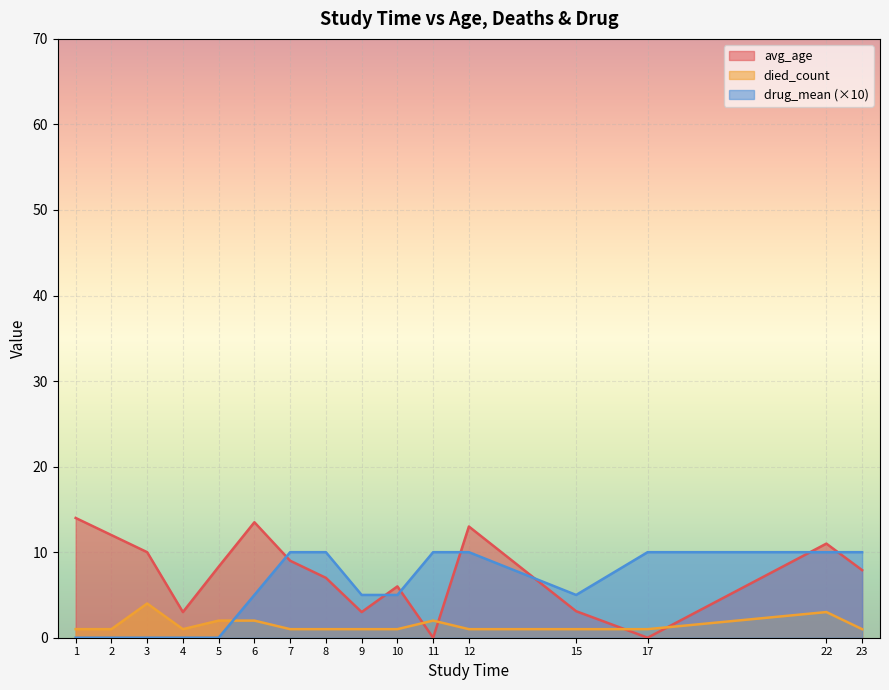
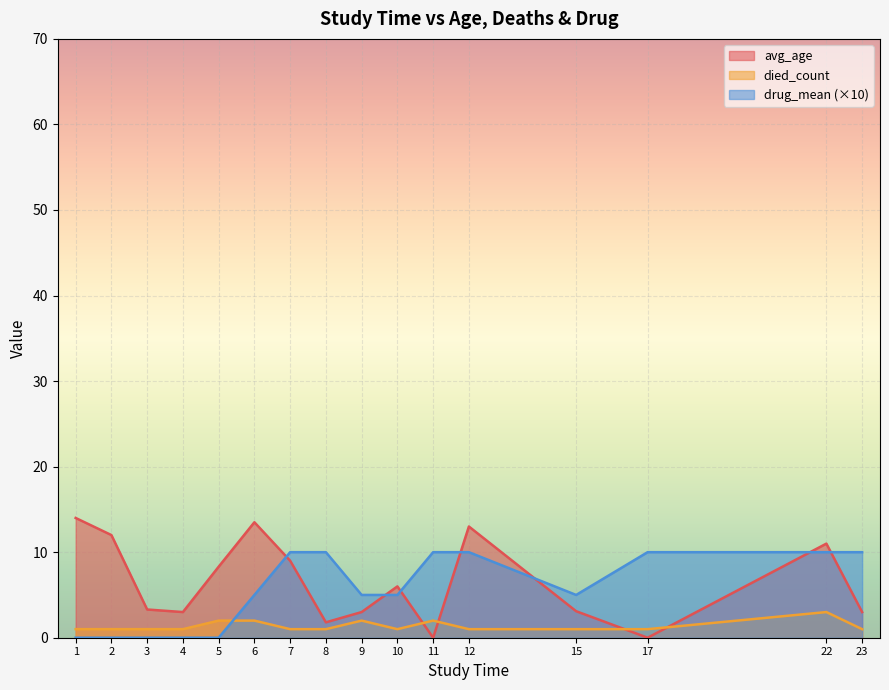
  {
    "avg_age": {
      "1": 14,
      "2": 12,
-     "3": 10,
+     "3": 3,
      "4": 3,
      "5": 8,
      "6": 14,
      "7": 9,
-     "8": 7,
+     "8": 2,
      "9": 3,
      "10": 6,
      "11": 0,
      "12": 13,
      "15": 3,
      "17": 0,
      "22": 11,
-     "23": 8
+     "23": 3
    },
    "died_count": {
      "1": 1,
      "2": 1,
-     "3": 4,
+     "3": 1,
      "4": 1,
      "5": 2,
      "6": 2,
      "7": 1,
      "8": 1,
-     "9": 1,
+     "9": 2,
      "10": 1,
      "11": 2,
      "12": 1,
      "15": 1,
      "17": 1,
      "22": 3,
      "23": 1
    },
    "drug_mean (×10)": {
      "1": 0,
      "2": 0,
      "3": 0,
      "4": 0,
      "5": 0,
      "6": 5,
      "7": 10,
      "8": 10,
      "9": 5,
      "10": 5,
      "11": 10,
      "12": 10,
      "15": 5,
      "17": 10,
      "22": 10,
      "23": 10
    }
  }
